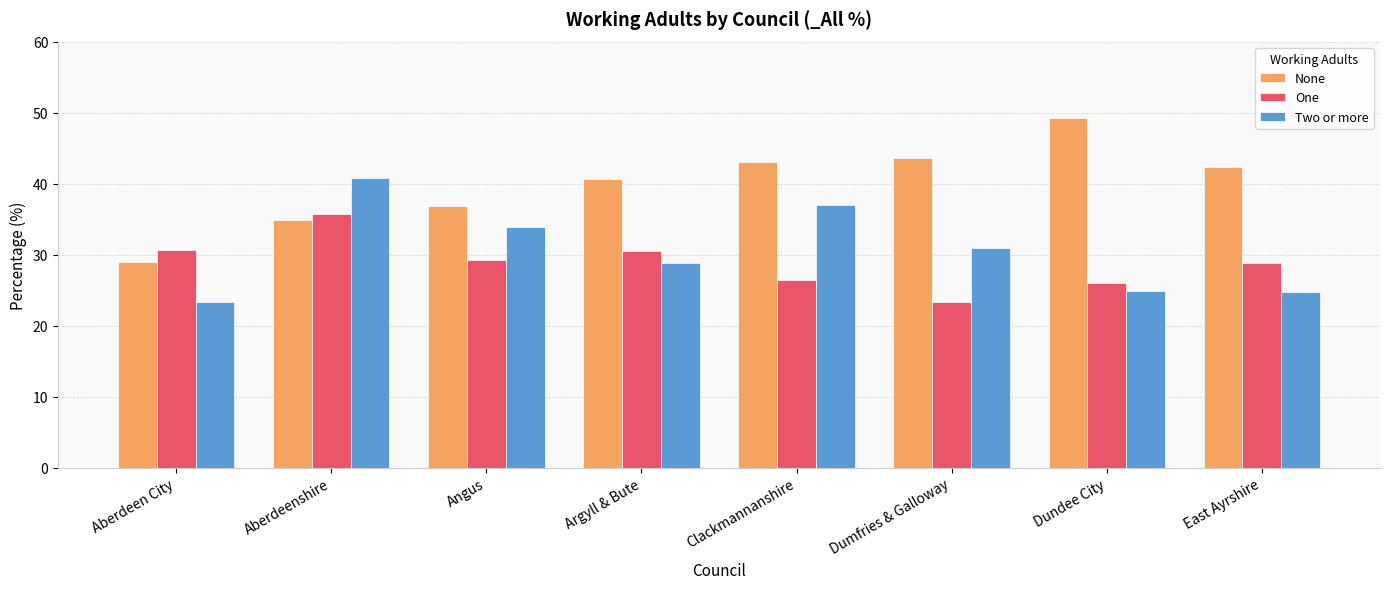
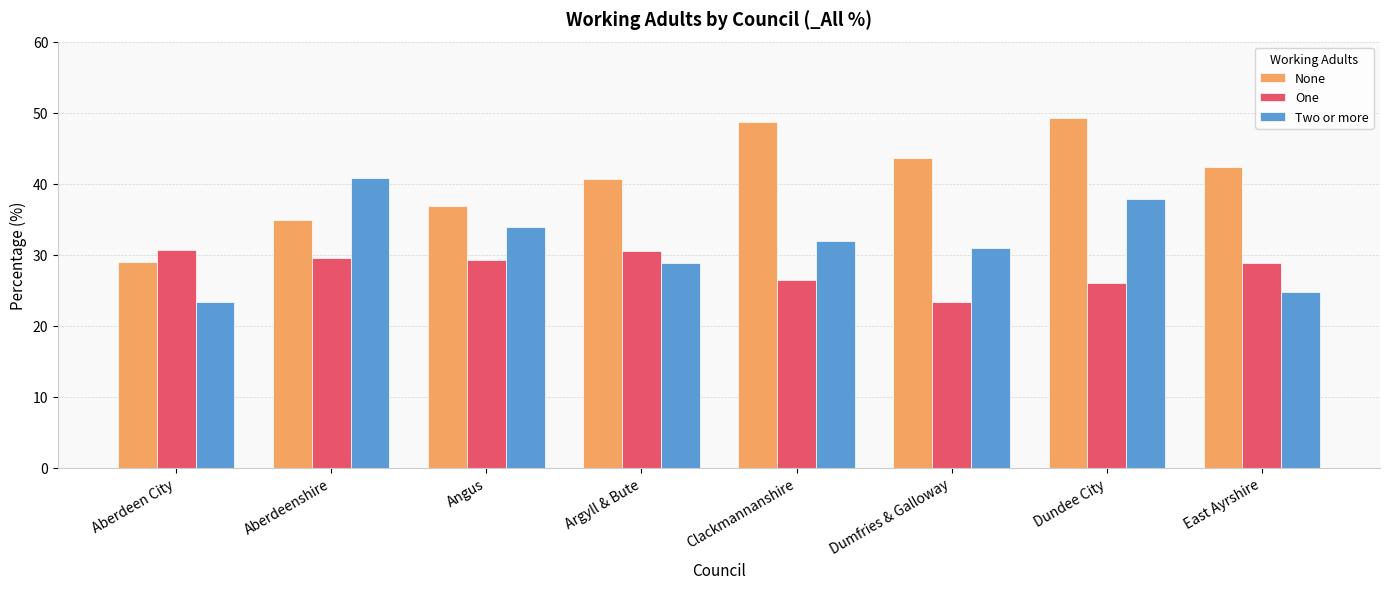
  {
    "None": {
      "Aberdeen City": 29,
      "Aberdeenshire": 35,
      "Angus": 37,
      "Argyll & Bute": 41,
-     "Clackmannanshire": 43,
+     "Clackmannanshire": 49,
      "Dumfries & Galloway": 44,
      "Dundee City": 49,
      "East Ayrshire": 42
    },
    "One": {
      "Aberdeen City": 31,
-     "Aberdeenshire": 36,
+     "Aberdeenshire": 29,
      "Angus": 29,
      "Argyll & Bute": 31,
      "Clackmannanshire": 26,
      "Dumfries & Galloway": 23,
      "Dundee City": 26,
      "East Ayrshire": 29
    },
    "Two or more": {
      "Aberdeen City": 23,
      "Aberdeenshire": 41,
      "Angus": 34,
      "Argyll & Bute": 29,
-     "Clackmannanshire": 37,
+     "Clackmannanshire": 32,
      "Dumfries & Galloway": 31,
-     "Dundee City": 25,
+     "Dundee City": 38,
      "East Ayrshire": 25
    }
  }
